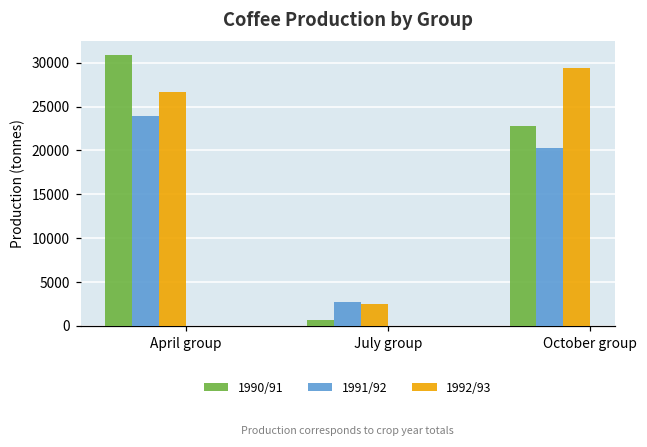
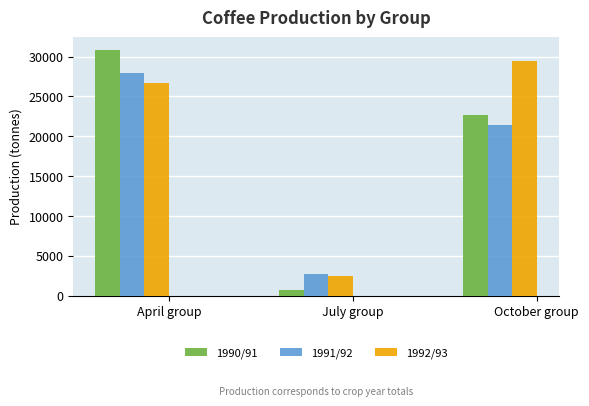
  {
    "1990/91": {
      "April group": 31000,
      "July group": 1000,
      "October group": 23000
    },
    "1991/92": {
-     "April group": 24000,
+     "April group": 28000,
      "July group": 3000,
-     "October group": 20000
+     "October group": 21000
    },
    "1992/93": {
      "April group": 27000,
      "July group": 3000,
      "October group": 29000
    }
  }
